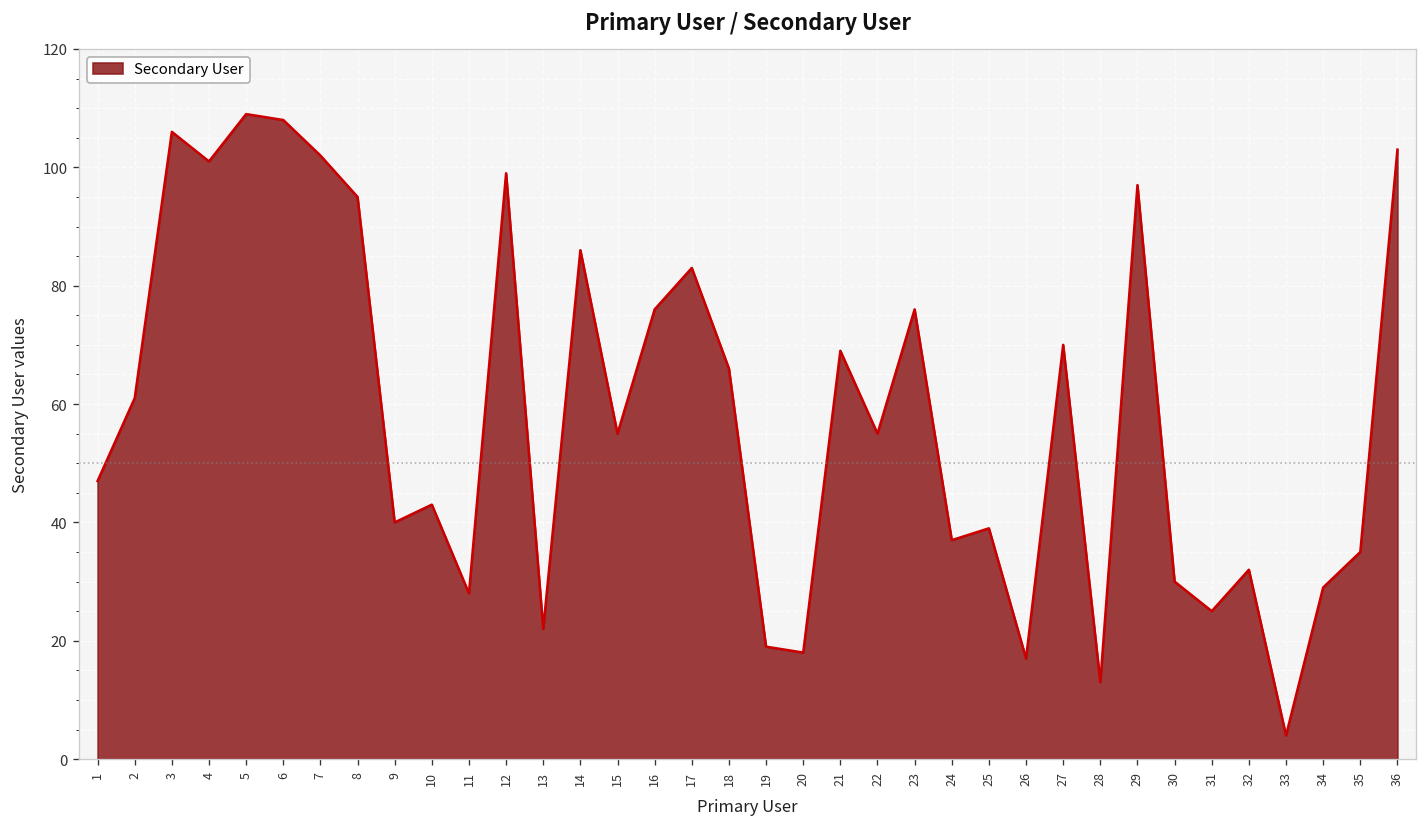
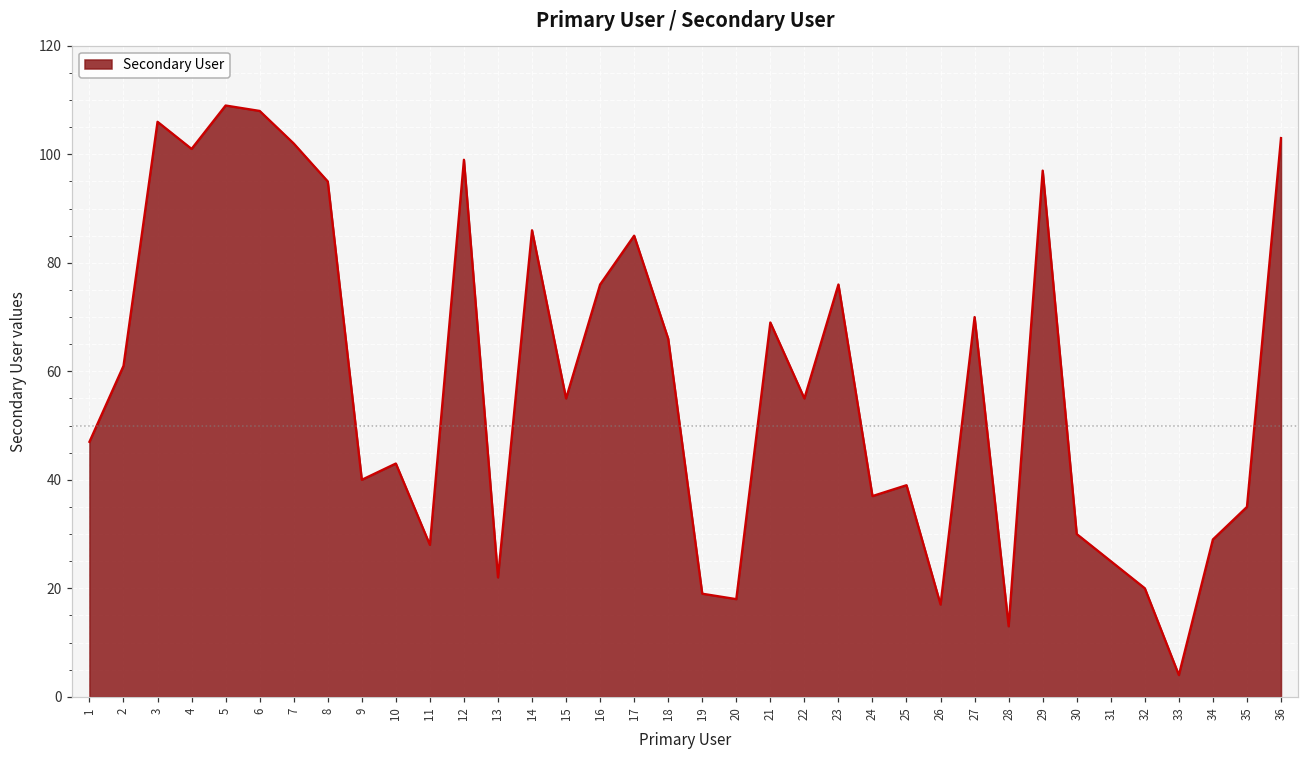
  {
    "1": 47,
    "2": 61,
    "3": 106,
    "4": 101,
    "5": 109,
    "6": 108,
    "7": 102,
    "8": 95,
    "9": 40,
    "10": 43,
    "11": 28,
    "12": 99,
    "13": 22,
    "14": 86,
    "15": 55,
    "16": 76,
-   "17": 83,
+   "17": 85,
    "18": 66,
    "19": 19,
    "20": 18,
    "21": 69,
    "22": 55,
    "23": 76,
    "24": 37,
    "25": 39,
    "26": 17,
    "27": 70,
    "28": 13,
    "29": 97,
    "30": 30,
    "31": 25,
-   "32": 32,
+   "32": 20,
    "33": 4,
    "34": 29,
    "35": 35,
    "36": 103
  }
